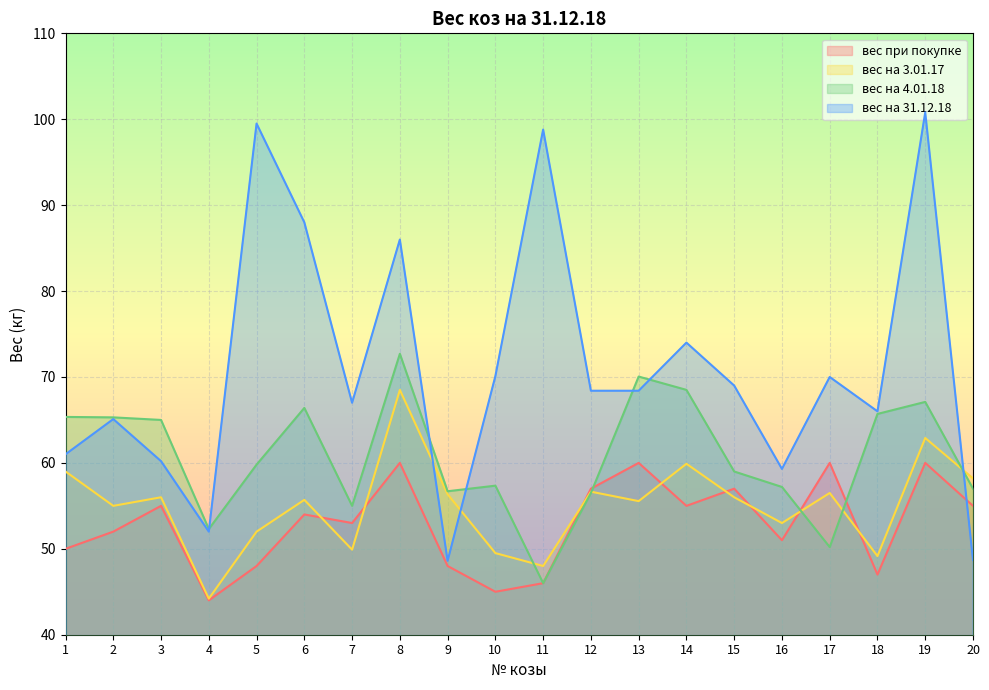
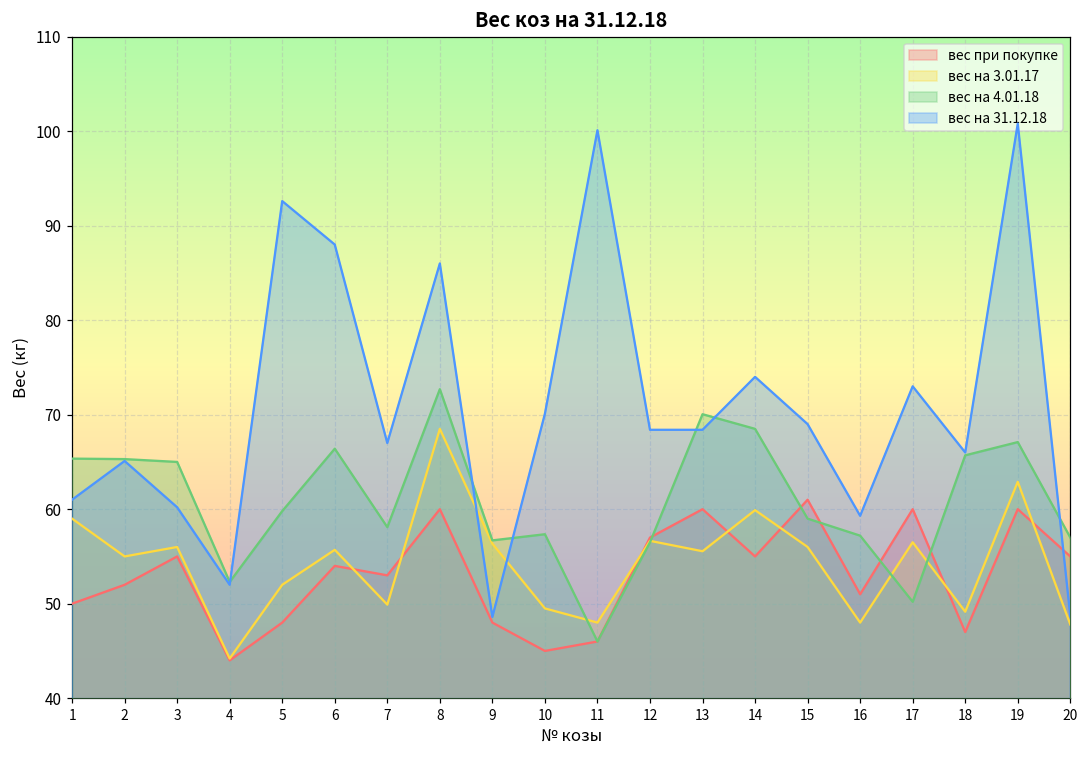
  {
    "вес при покупке": {
      "1": 50,
      "2": 52,
      "3": 55,
      "5": 48,
      "6": 54,
      "7": 53,
      "8": 60,
      "9": 48,
      "10": 45,
      "12": 57,
      "13": 60,
      "14": 55,
-     "15": 57,
+     "15": 61,
      "16": 51,
      "17": 60,
      "18": 47,
      "19": 60,
      "20": 55
    },
    "вес на 3.01.17": {
      "1": 59,
      "2": 55,
      "3": 56,
      "5": 52,
      "6": 56,
      "7": 50,
      "8": 69,
      "9": 56,
      "10": 50,
      "11": 48,
      "13": 56,
      "14": 60,
      "15": 56,
-     "16": 53,
+     "16": 48,
      "17": 57,
      "18": 49,
      "19": 63,
-     "20": 58
+     "20": 48
    },
    "вес на 4.01.18": {
      "1": 65,
      "3": 65,
      "4": 52,
      "5": 60,
      "6": 66,
-     "7": 55,
+     "7": 58,
      "8": 73,
      "9": 57,
      "10": 57,
      "13": 70,
      "14": 69,
      "15": 59,
      "16": 57,
      "17": 50,
      "18": 66,
      "19": 67,
      "20": 57
    },
    "вес на 31.12.18": {
      "1": 61,
      "3": 60,
      "4": 52,
-     "5": 100,
+     "5": 93,
      "6": 88,
      "7": 67,
      "8": 86,
      "9": 49,
      "10": 70,
-     "11": 99,
+     "11": 100,
      "12": 68,
      "13": 68,
      "14": 74,
      "15": 69,
      "16": 59,
-     "17": 70,
+     "17": 73,
      "18": 66,
      "20": 49
    }
  }
